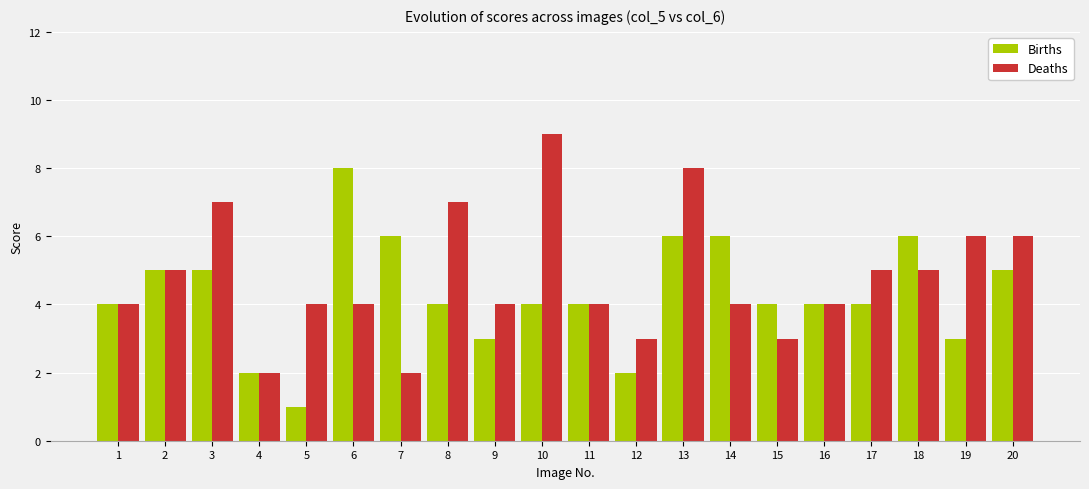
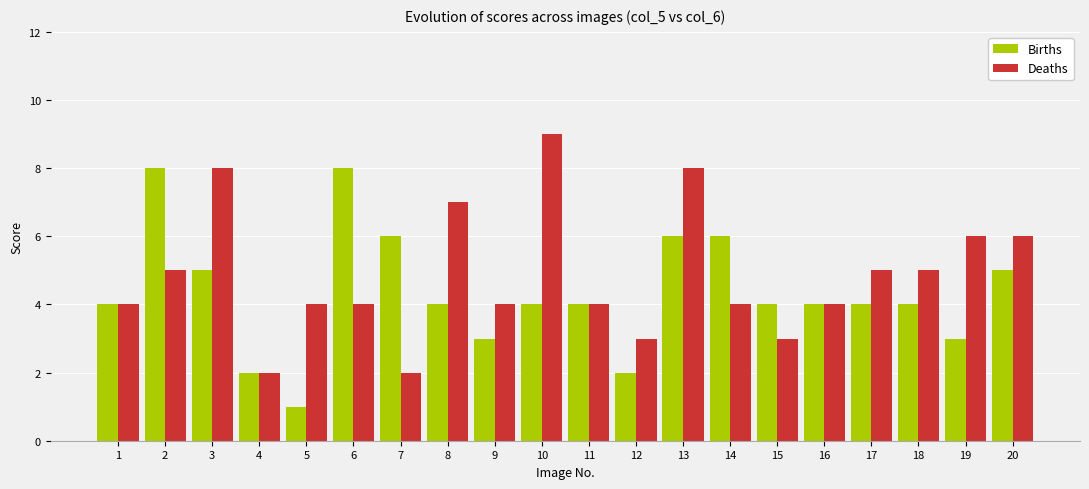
  {
    "Births": {
      "1": 4,
-     "2": 5,
+     "2": 8,
      "3": 5,
      "4": 2,
      "5": 1,
      "6": 8,
      "7": 6,
      "8": 4,
      "9": 3,
      "10": 4,
      "11": 4,
      "12": 2,
      "13": 6,
      "14": 6,
      "15": 4,
      "16": 4,
      "17": 4,
-     "18": 6,
+     "18": 4,
      "19": 3,
      "20": 5
    },
    "Deaths": {
      "1": 4,
      "2": 5,
-     "3": 7,
+     "3": 8,
      "4": 2,
      "5": 4,
      "6": 4,
      "7": 2,
      "8": 7,
      "9": 4,
      "10": 9,
      "11": 4,
      "12": 3,
      "13": 8,
      "14": 4,
      "15": 3,
      "16": 4,
      "17": 5,
      "18": 5,
      "19": 6,
      "20": 6
    }
  }
